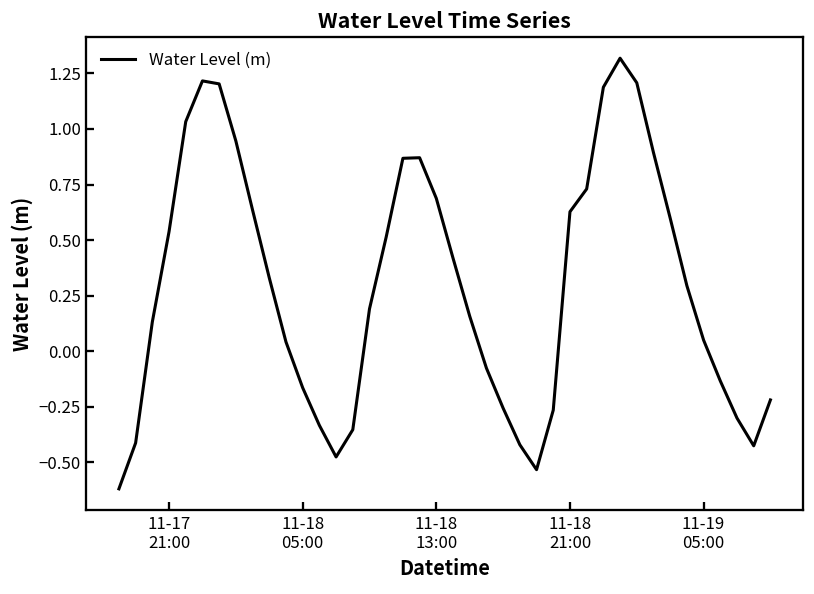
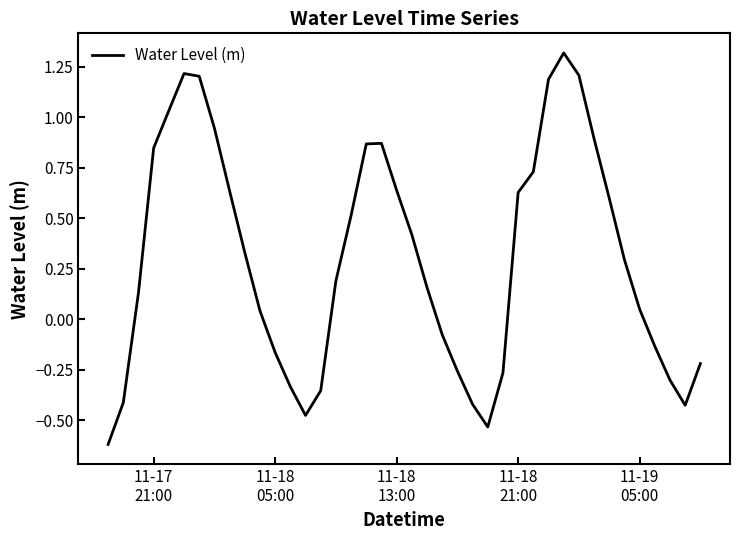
  {
-   "11-17 21:00": 0.54,
+   "11-17 21:00": 0.85,
    "11-18 05:00": -0.16,
-   "11-18 13:00": 0.69,
+   "11-18 13:00": 0.64,
    "11-18 21:00": 0.63,
    "11-19 05:00": 0.05
  }
